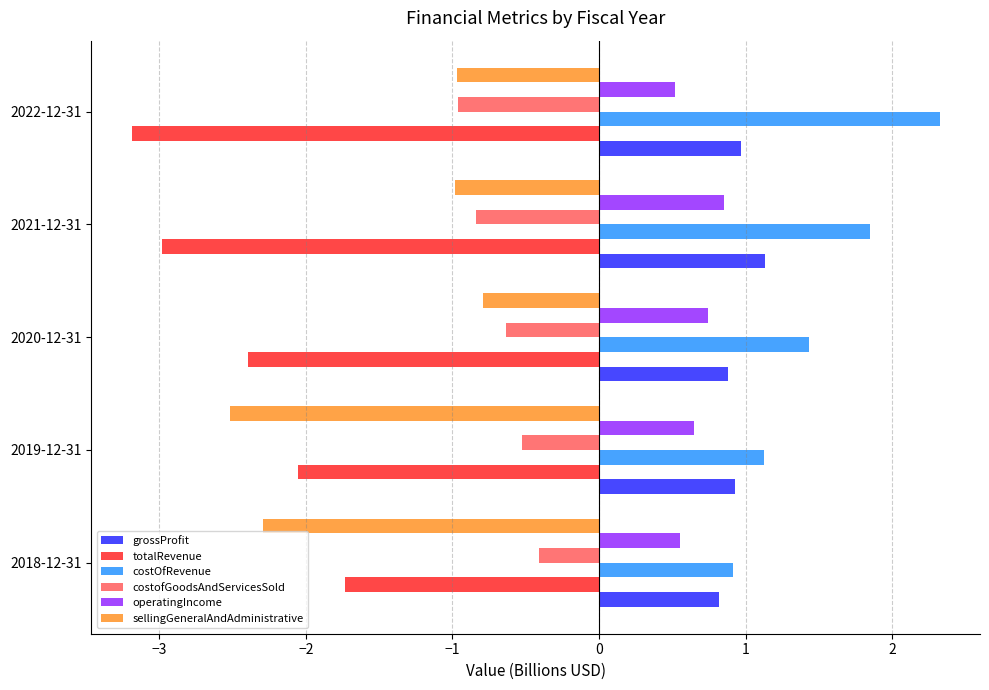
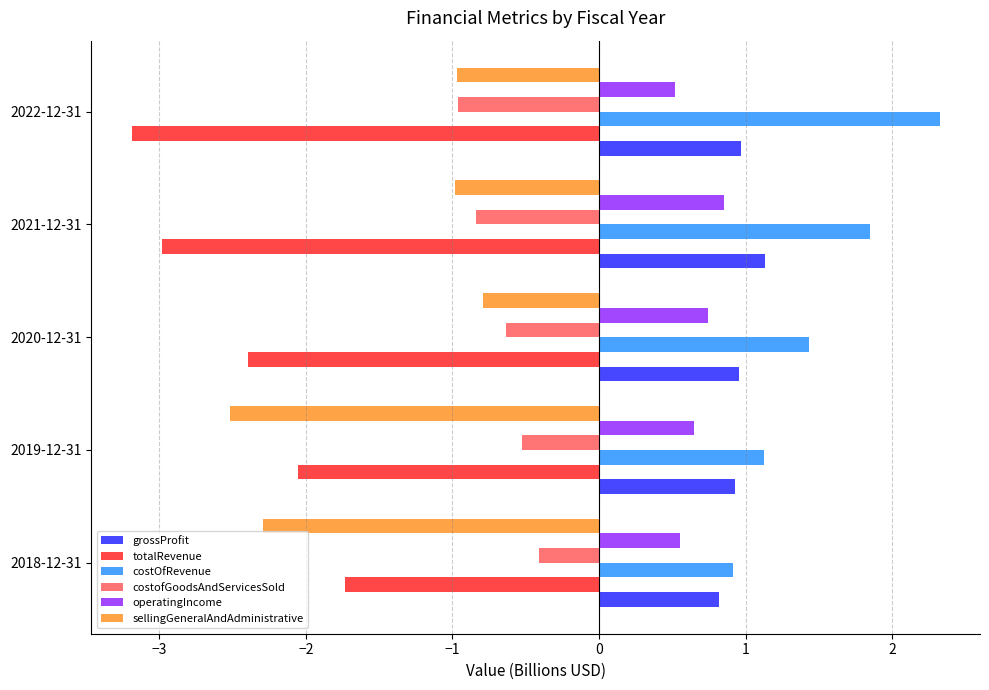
  {
    "grossProfit": {
      "2022-12-31": 0.97,
      "2021-12-31": 1.13,
-     "2020-12-31": 0.88,
+     "2020-12-31": 0.96,
      "2019-12-31": 0.92,
      "2018-12-31": 0.82
    },
    "totalRevenue": {
      "2022-12-31": -3.19,
      "2021-12-31": -2.98,
      "2020-12-31": -2.39,
      "2019-12-31": -2.05,
      "2018-12-31": -1.73
    },
    "costOfRevenue": {
      "2022-12-31": 2.32,
      "2021-12-31": 1.85,
      "2020-12-31": 1.43,
      "2019-12-31": 1.13,
      "2018-12-31": 0.91
    },
    "costofGoodsAndServicesSold": {
      "2022-12-31": -0.96,
      "2021-12-31": -0.84,
      "2020-12-31": -0.64,
      "2019-12-31": -0.53,
      "2018-12-31": -0.41
    },
    "operatingIncome": {
      "2022-12-31": 0.52,
      "2021-12-31": 0.85,
      "2020-12-31": 0.75,
      "2019-12-31": 0.65,
      "2018-12-31": 0.55
    },
    "sellingGeneralAndAdministrative": {
      "2022-12-31": -0.97,
      "2021-12-31": -0.98,
      "2020-12-31": -0.79,
      "2019-12-31": -2.52,
      "2018-12-31": -2.29
    }
  }
